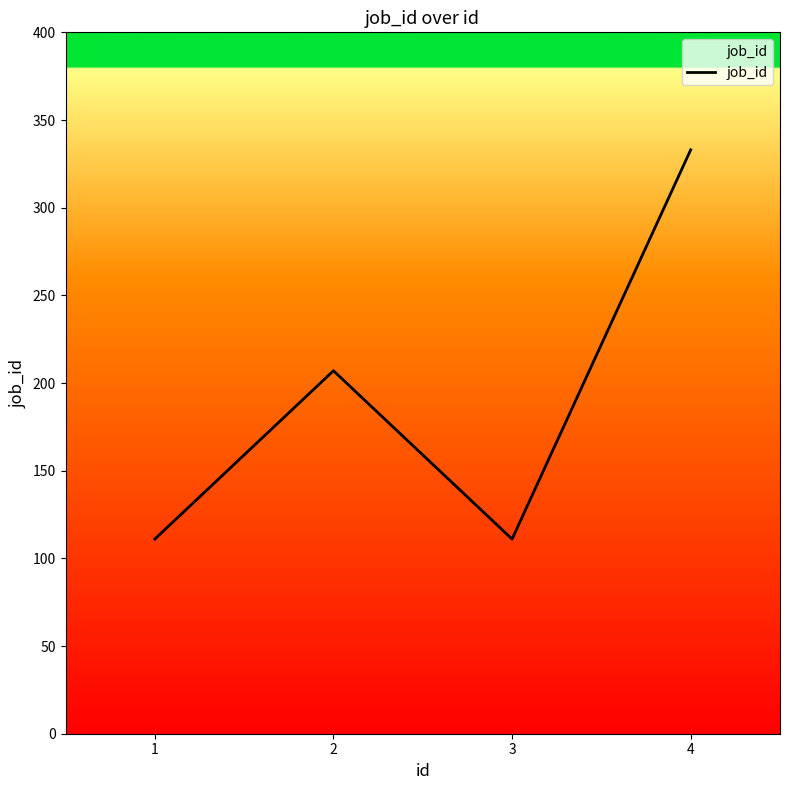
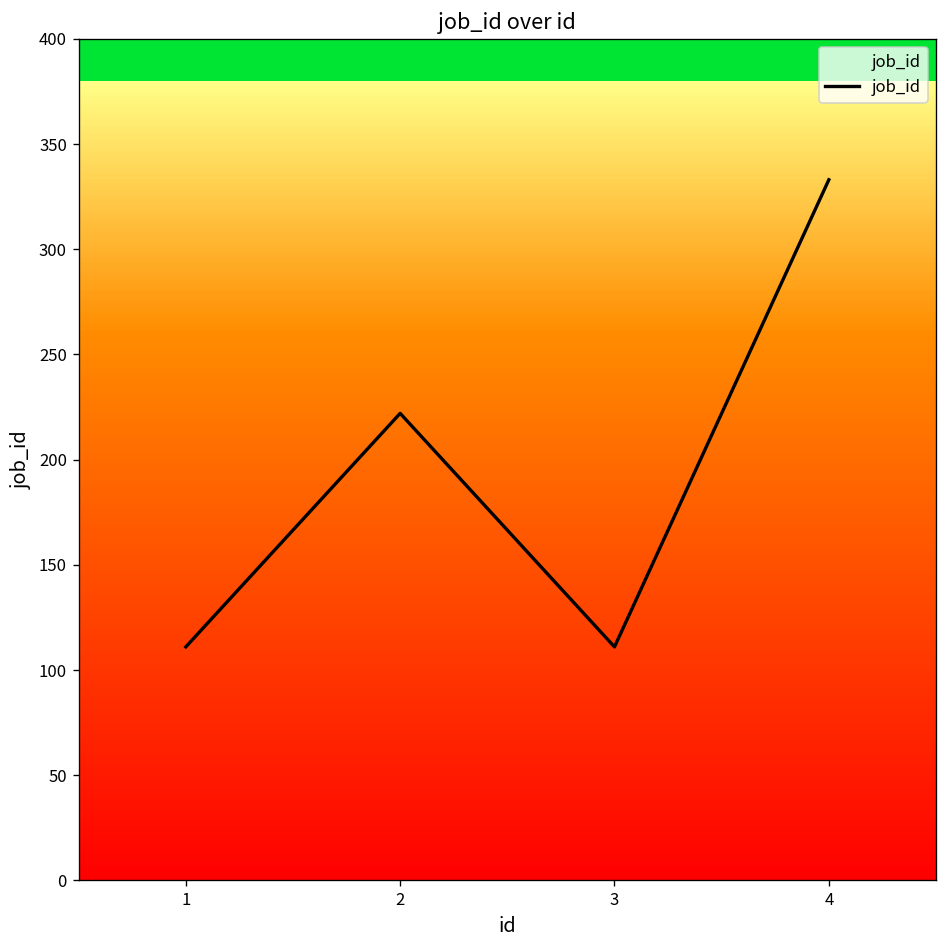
  {
    "1": 111,
-   "2": 207,
+   "2": 222,
    "3": 111,
    "4": 333
  }
